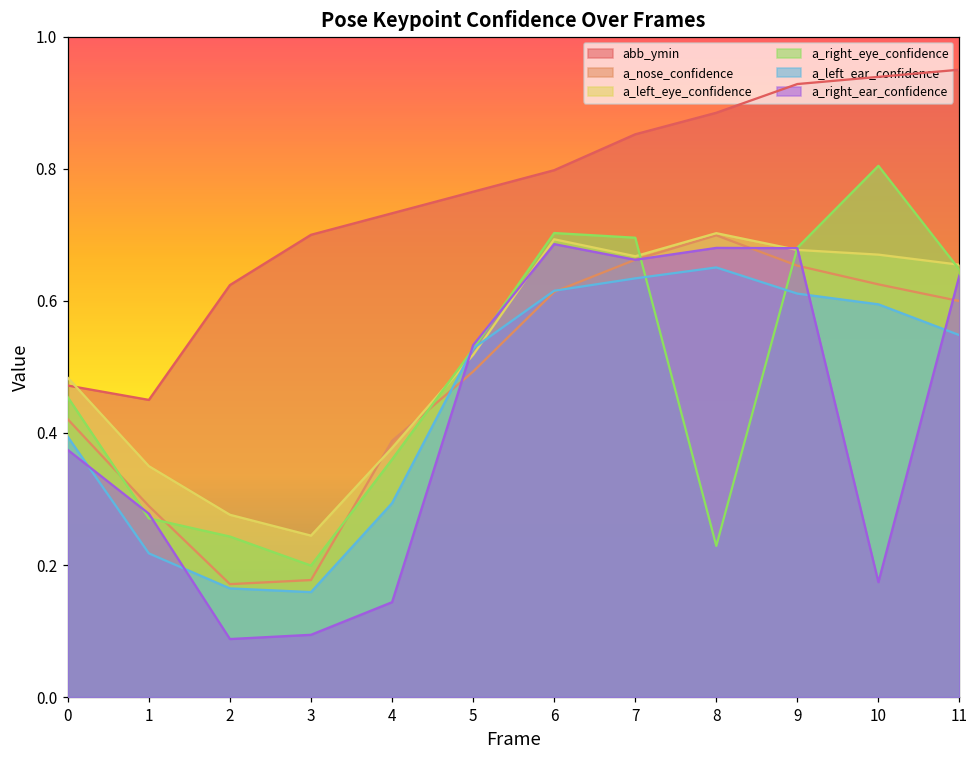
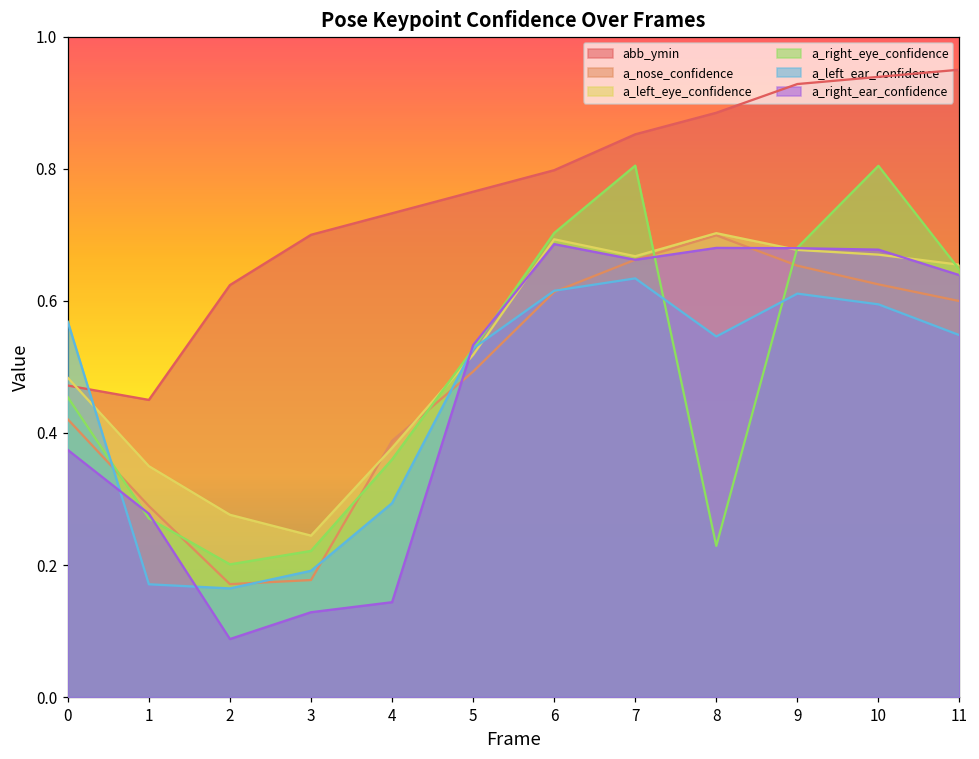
  {
    "a_right_eye_confidence": {
      "0": 0.45,
      "1": 0.27,
-     "2": 0.24,
-     "3": 0.20,
+     "2": 0.20,
+     "3": 0.22,
      "4": 0.36,
      "6": 0.70,
-     "7": 0.70,
+     "7": 0.80,
      "8": 0.23,
      "10": 0.80,
      "11": 0.65
    },
    "a_left_ear_confidence": {
-     "0": 0.39,
-     "1": 0.22,
+     "0": 0.57,
+     "1": 0.17,
      "2": 0.16,
-     "3": 0.16,
+     "3": 0.19,
      "4": 0.29,
      "7": 0.63,
-     "8": 0.65,
+     "8": 0.55,
      "9": 0.61,
      "10": 0.59,
      "11": 0.55
    },
    "a_right_ear_confidence": {
      "0": 0.37,
      "1": 0.28,
      "2": 0.09,
-     "3": 0.09,
+     "3": 0.13,
      "4": 0.14,
      "5": 0.53,
      "6": 0.69,
      "8": 0.68,
-     "10": 0.17,
+     "10": 0.68,
      "11": 0.64
    }
  }
